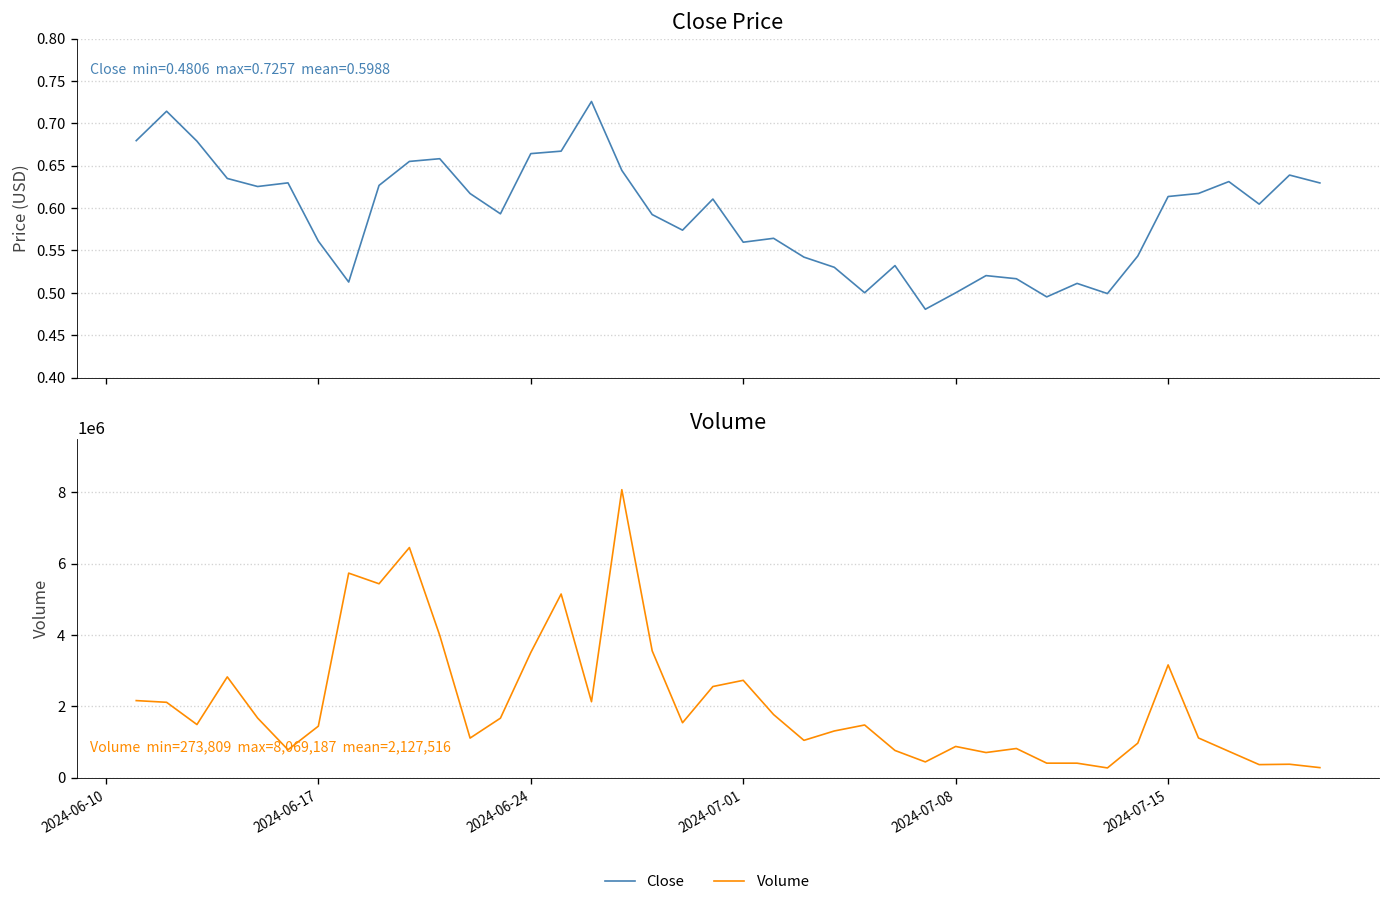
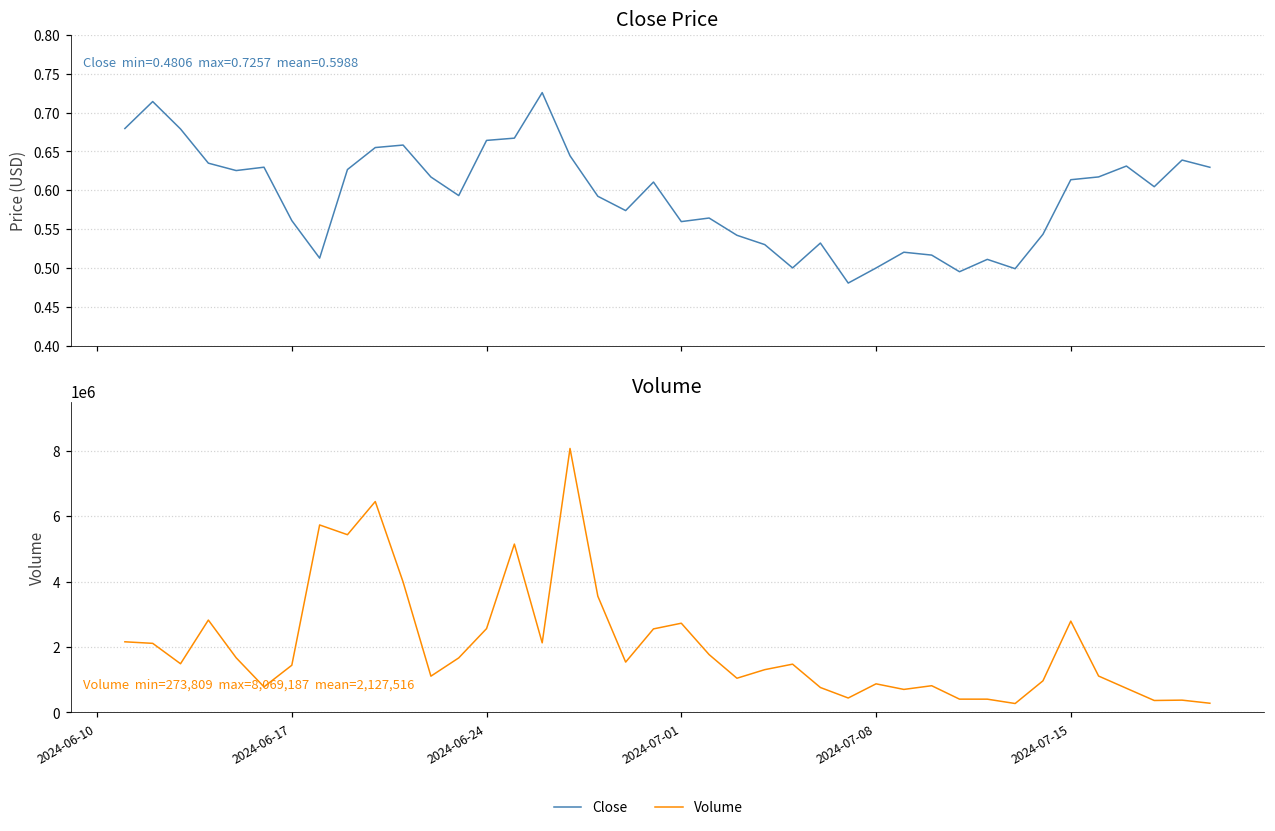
  {
    "Volume": {
      "2024-06-17": 1400000,
-     "2024-06-24": 3500000,
+     "2024-06-24": 2600000,
      "2024-07-01": 2700000,
      "2024-07-08": 900000,
-     "2024-07-15": 3200000
+     "2024-07-15": 2800000
    }
  }
